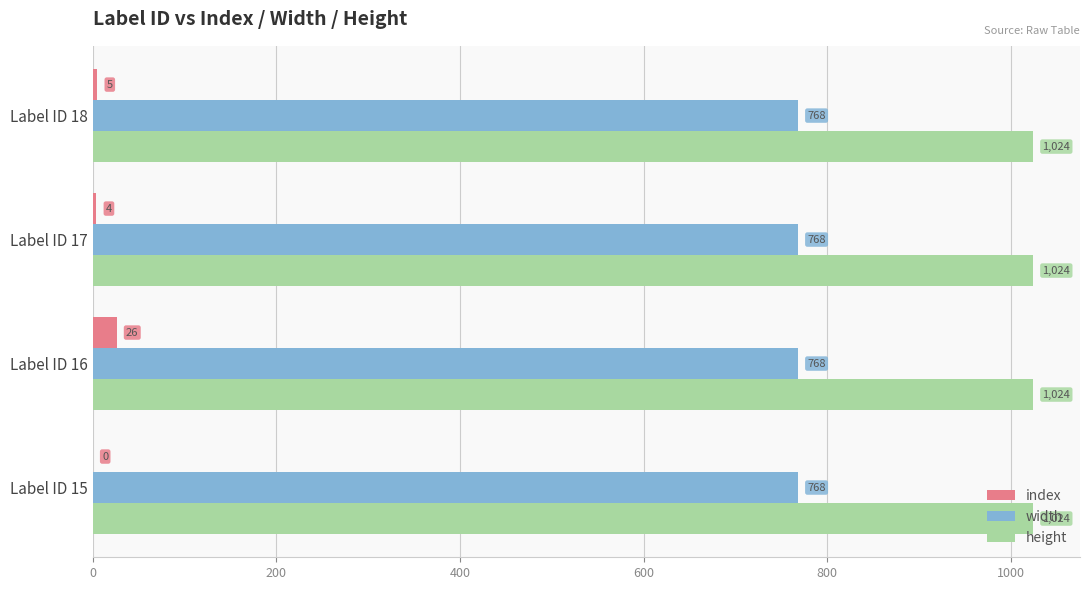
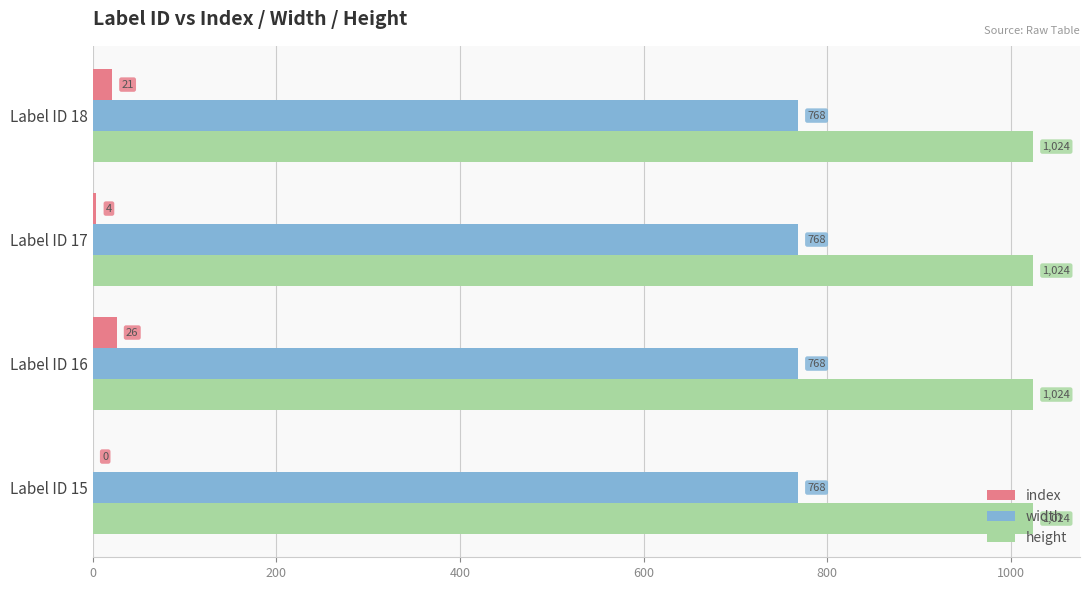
  {
    "index": {
-     "Label ID 18": 5
+     "Label ID 18": 21
    }
  }
